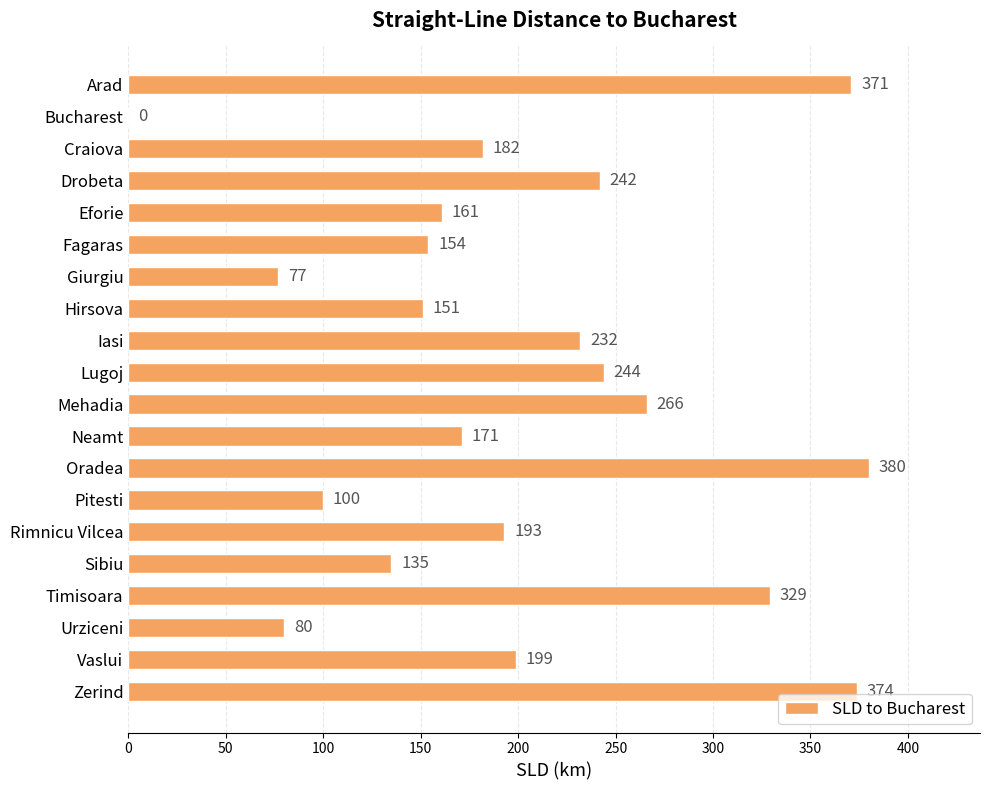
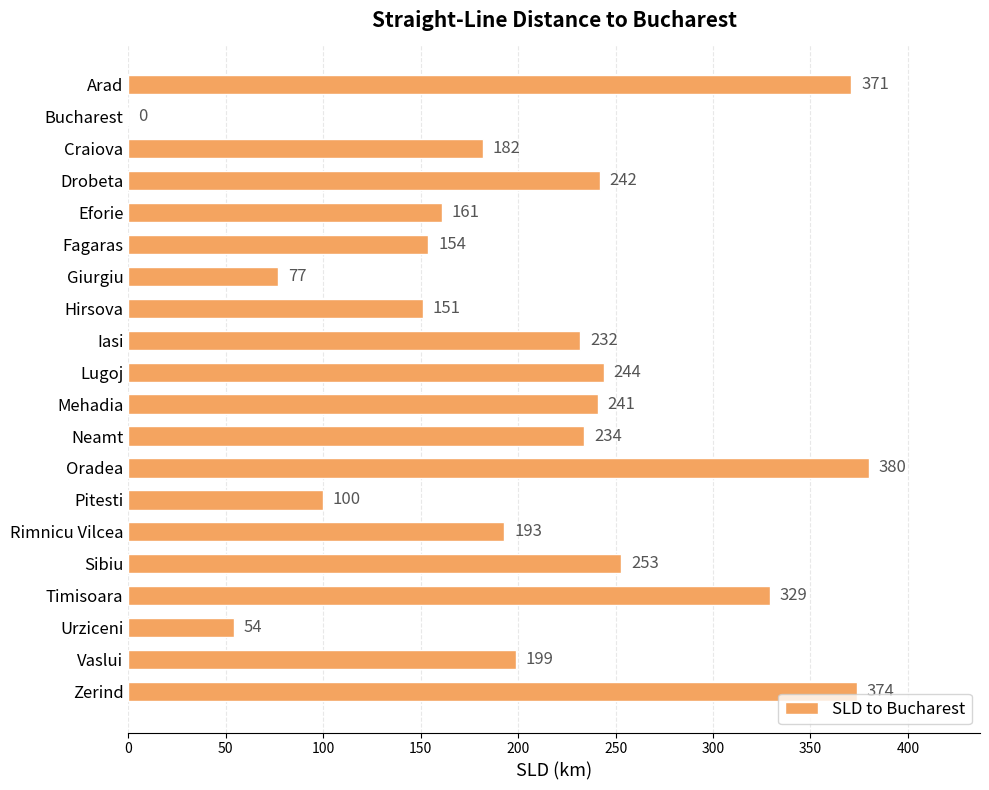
  {
    "Arad": 371,
    "Bucharest": 0,
    "Craiova": 182,
    "Drobeta": 242,
    "Eforie": 161,
    "Fagaras": 154,
    "Giurgiu": 77,
    "Hirsova": 151,
    "Iasi": 232,
    "Lugoj": 244,
-   "Mehadia": 266,
-   "Neamt": 171,
+   "Mehadia": 241,
+   "Neamt": 234,
    "Oradea": 380,
    "Pitesti": 100,
    "Rimnicu Vilcea": 193,
-   "Sibiu": 135,
+   "Sibiu": 253,
    "Timisoara": 329,
-   "Urziceni": 80,
+   "Urziceni": 54,
    "Vaslui": 199
  }
